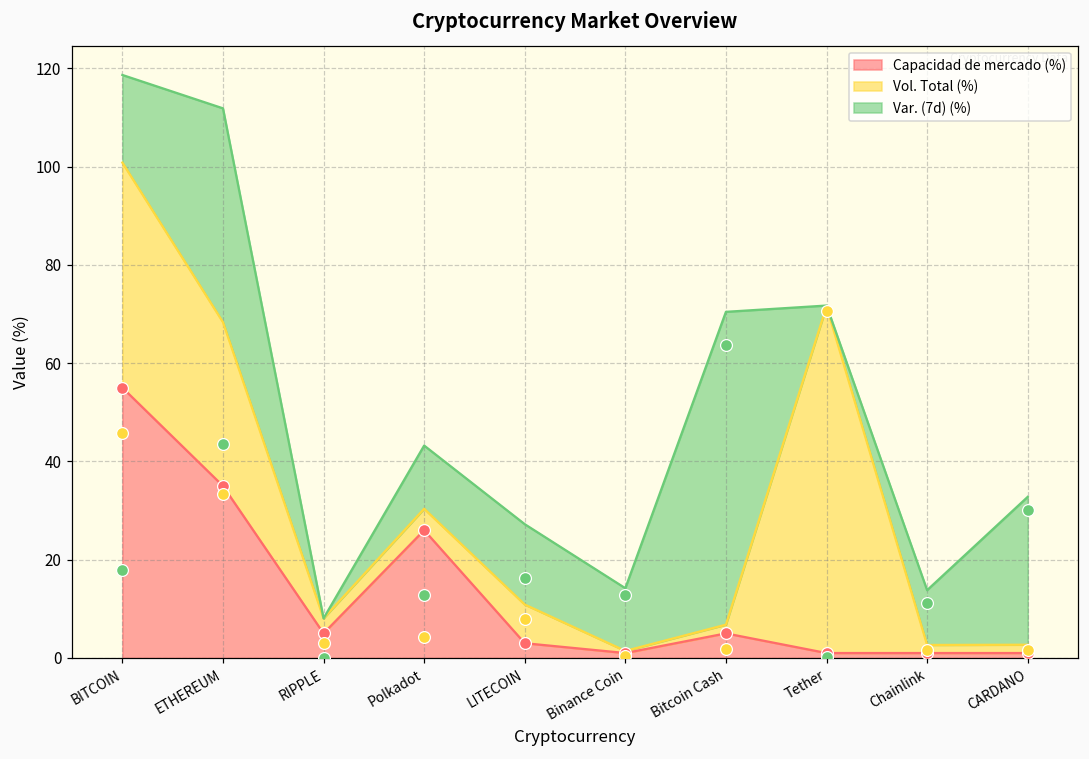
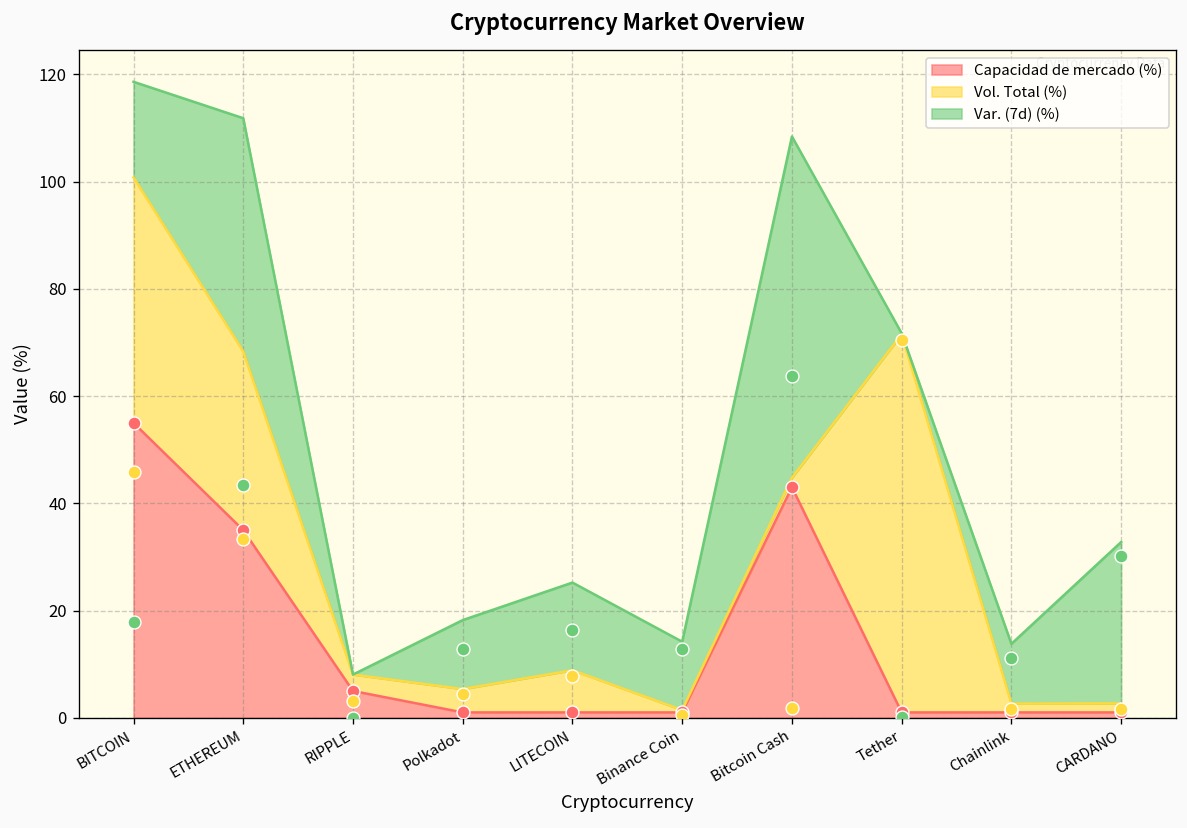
  {
    "Capacidad de mercado (%)": {
      "BITCOIN": 55,
      "ETHEREUM": 35,
      "RIPPLE": 5,
-     "Polkadot": 26,
-     "LITECOIN": 3,
-     "Bitcoin Cash": 5,
+     "Polkadot": 1,
+     "LITECOIN": 1,
+     "Bitcoin Cash": 43,
      "Tether": 1,
      "Chainlink": 1,
      "CARDANO": 1
    }
  }
